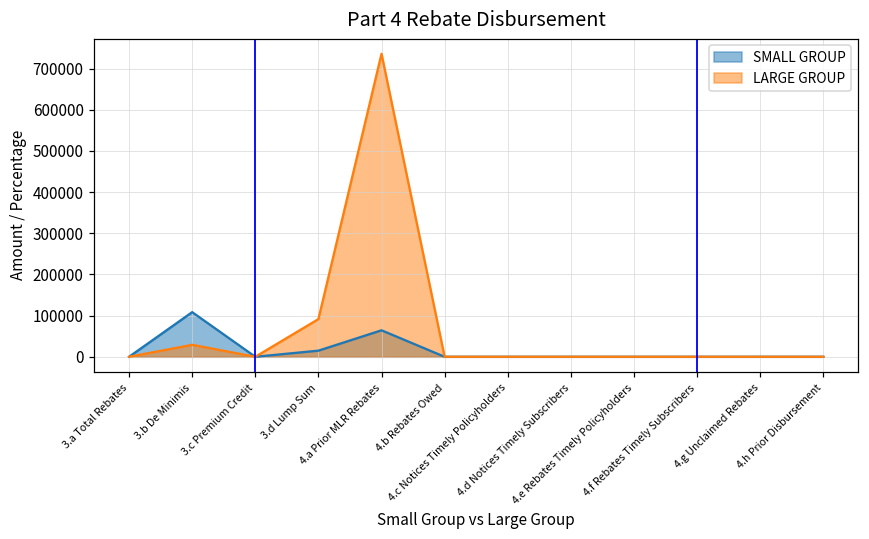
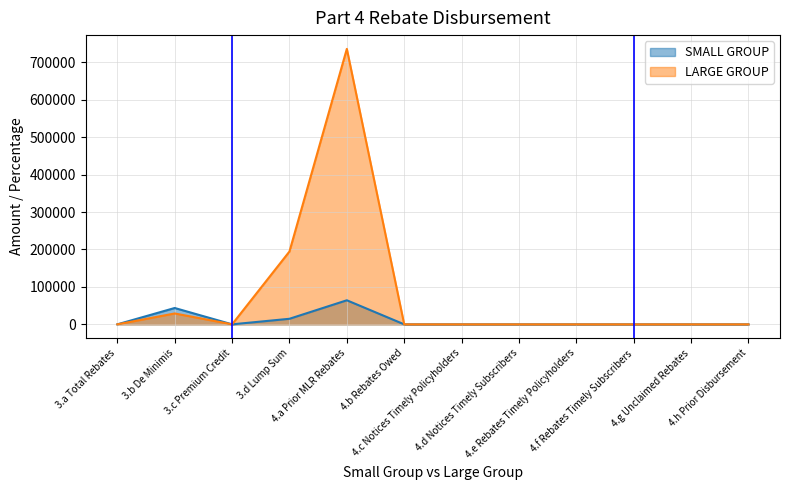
  {
    "SMALL GROUP": {
-     "3.b De Minimis": 110000,
+     "3.b De Minimis": 40000,
      "3.d Lump Sum": 10000,
      "4.a Prior MLR Rebates": 60000
    },
    "LARGE GROUP": {
      "3.b De Minimis": 30000,
-     "3.d Lump Sum": 90000,
+     "3.d Lump Sum": 190000,
      "4.a Prior MLR Rebates": 740000
    }
  }
